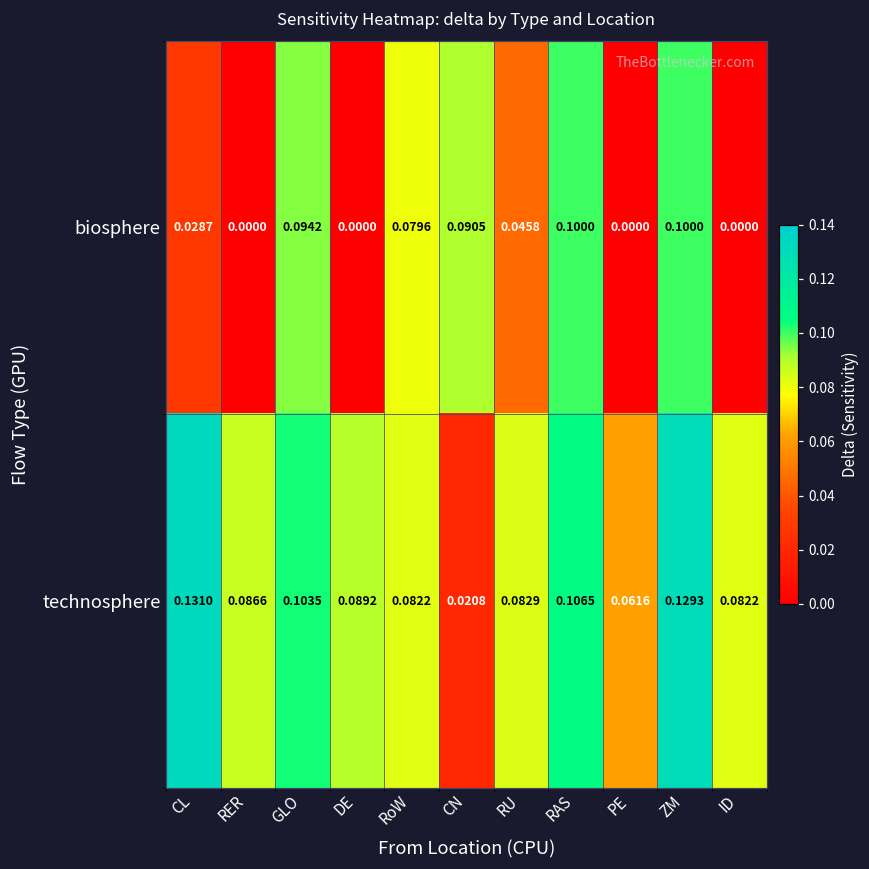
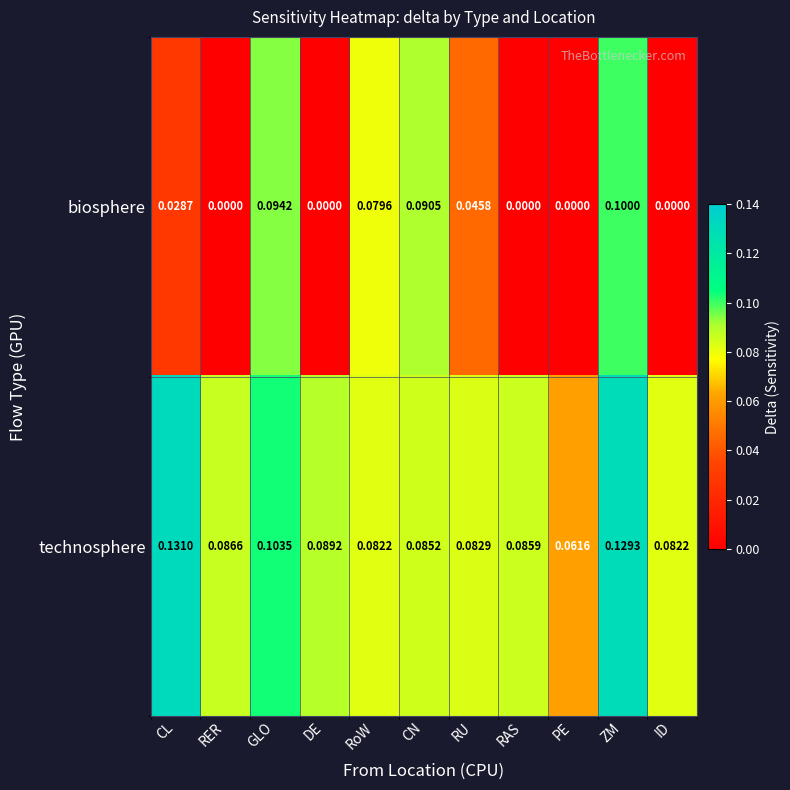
  {
    "biosphere": {
      "CL": 0.0287,
      "RER": 0.0000,
      "GLO": 0.0942,
      "DE": 0.0000,
      "RoW": 0.0796,
      "CN": 0.0905,
      "RU": 0.0458,
-     "RAS": 0.1000,
+     "RAS": 0.0000,
      "PE": 0.0000,
      "ID": 0.0000
    },
    "technosphere": {
      "CL": 0.1310,
      "RER": 0.0866,
      "GLO": 0.1035,
      "DE": 0.0892,
      "RoW": 0.0822,
-     "CN": 0.0208,
+     "CN": 0.0852,
      "RU": 0.0829,
-     "RAS": 0.1065,
+     "RAS": 0.0859,
      "PE": 0.0616,
      "ZM": 0.1293,
      "ID": 0.0822
    }
  }
